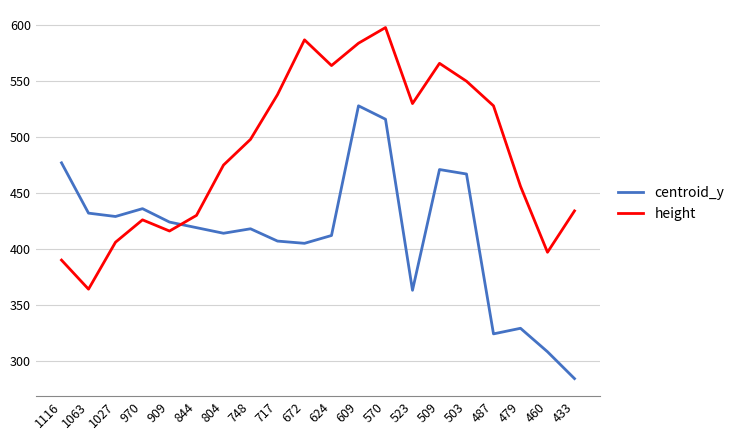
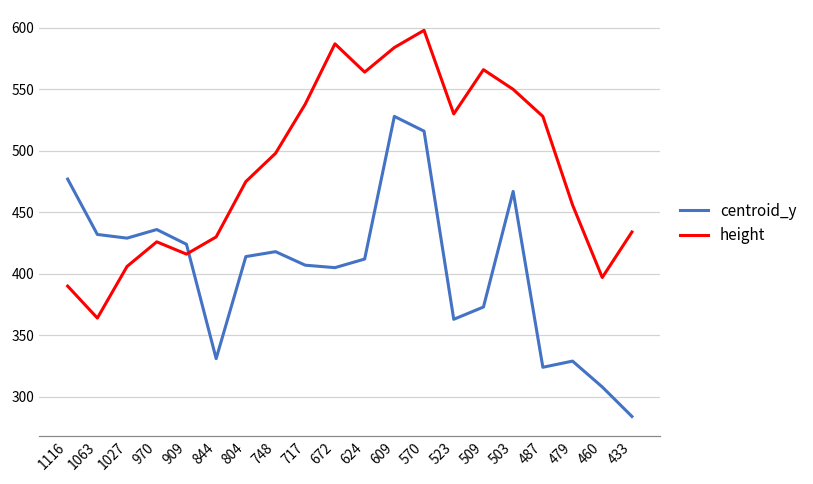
  {
    "centroid_y": {
      "1116": 477,
      "1063": 432,
      "1027": 429,
      "970": 436,
      "909": 424,
-     "844": 419,
+     "844": 331,
      "804": 414,
      "748": 418,
      "717": 407,
      "672": 405,
      "624": 412,
      "609": 528,
      "570": 516,
      "523": 363,
-     "509": 471,
+     "509": 373,
      "503": 467,
      "487": 324,
      "479": 329,
      "460": 308,
      "433": 284
    },
    "height": {
      "1116": 390,
      "1063": 364,
      "1027": 406,
      "970": 426,
      "909": 416,
      "844": 430,
      "804": 475,
      "748": 498,
      "717": 538,
      "672": 587,
      "624": 564,
      "609": 584,
      "570": 598,
      "523": 530,
      "509": 566,
      "503": 550,
      "487": 528,
      "479": 456,
      "460": 397,
      "433": 434
    }
  }
